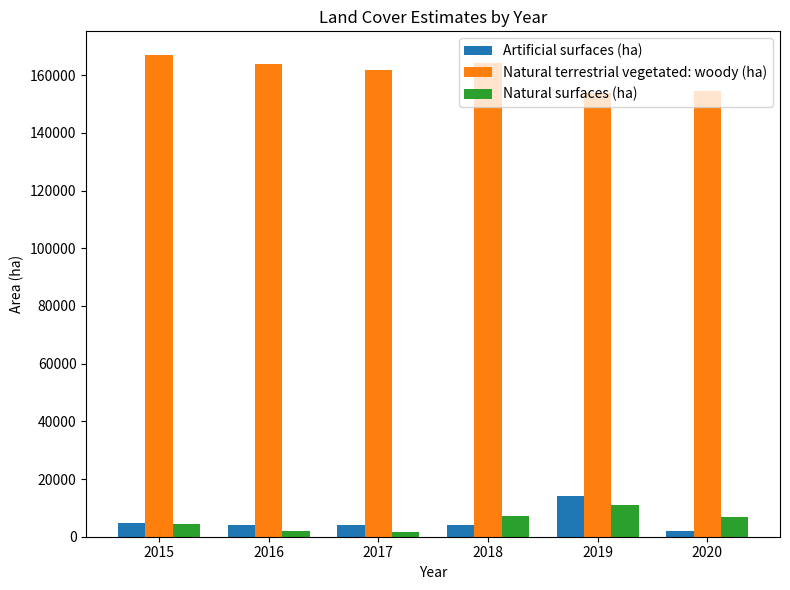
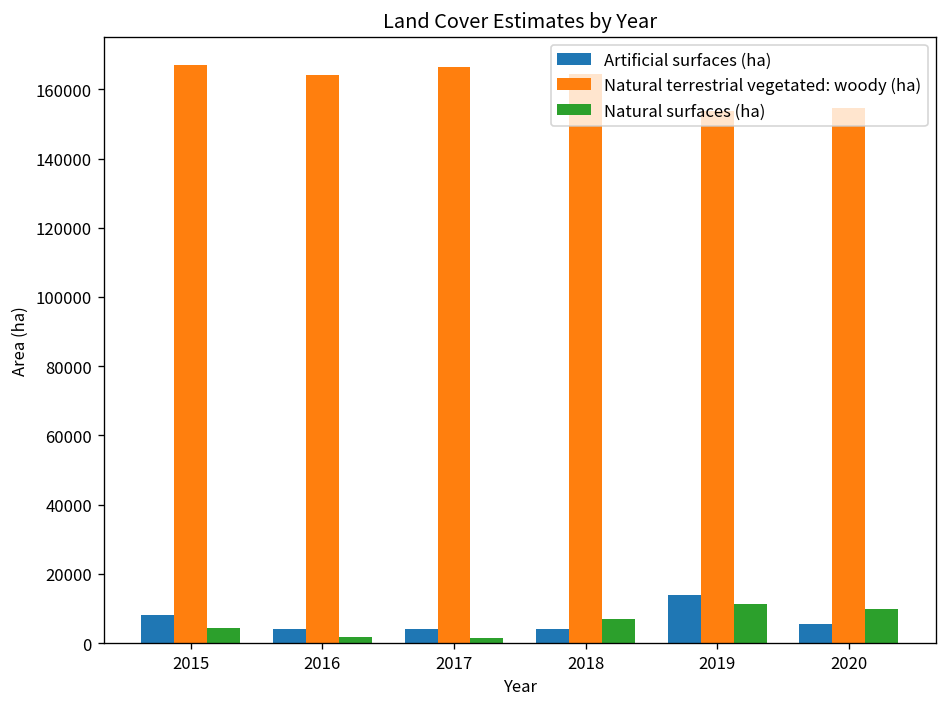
  {
    "Artificial surfaces (ha)": {
-     "2015": 5000,
+     "2015": 8000,
      "2016": 4000,
      "2017": 4000,
      "2018": 4000,
      "2019": 14000,
-     "2020": 2000
+     "2020": 5000
    },
    "Natural terrestrial vegetated: woody (ha)": {
      "2015": 167000,
      "2016": 164000,
-     "2017": 162000
+     "2017": 167000
    },
    "Natural surfaces (ha)": {
      "2015": 4000,
      "2016": 2000,
      "2017": 2000,
      "2018": 7000,
      "2019": 11000,
-     "2020": 7000
+     "2020": 10000
    }
  }
